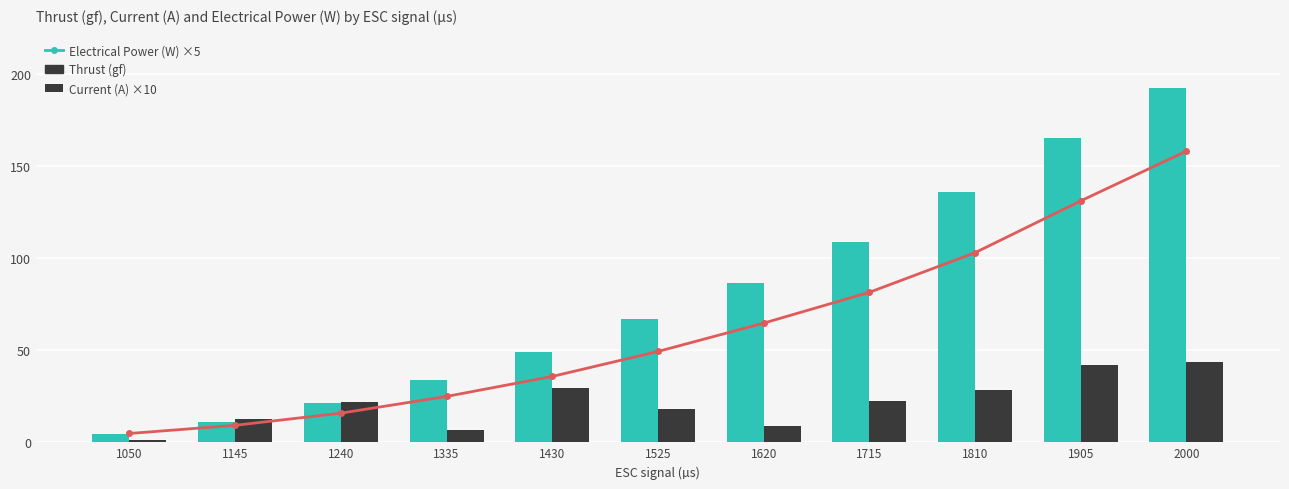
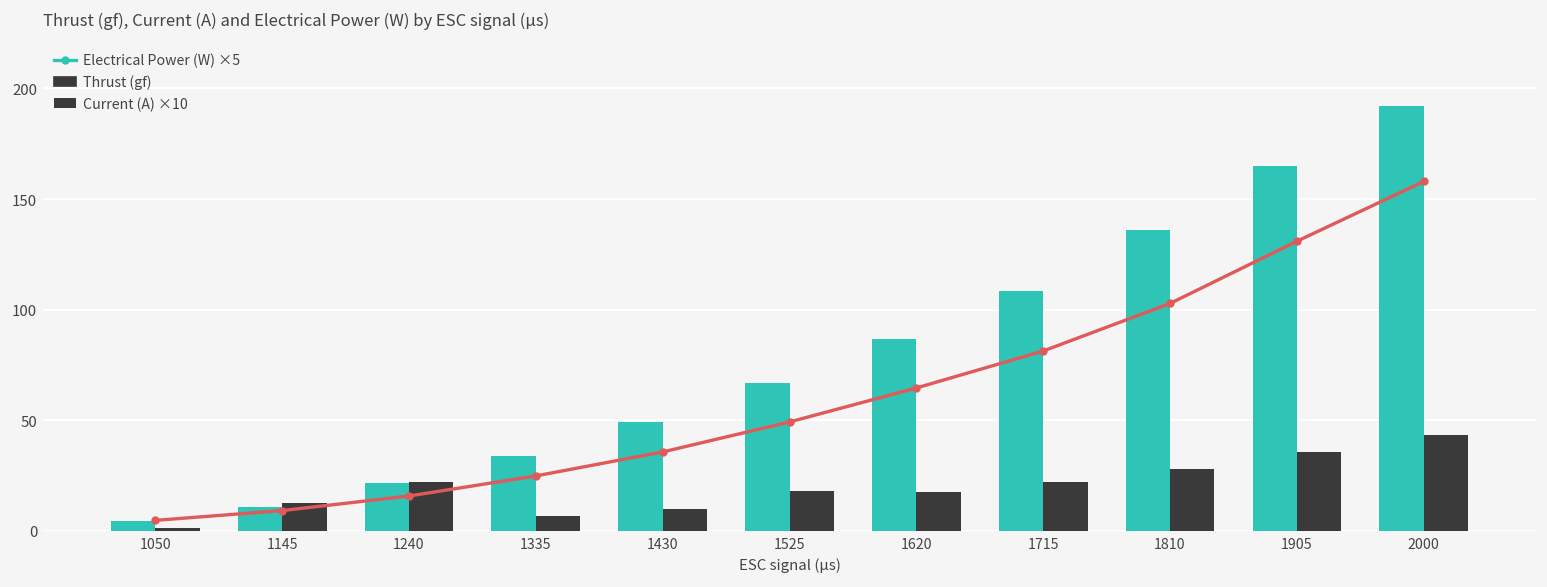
  {
    "Current (A) ×10": {
      "1050": 1,
      "1145": 13,
      "1240": 22,
      "1335": 7,
-     "1430": 30,
+     "1430": 10,
      "1525": 18,
-     "1620": 9,
+     "1620": 18,
      "1715": 22,
      "1810": 28,
-     "1905": 42,
+     "1905": 36,
      "2000": 43
    }
  }
